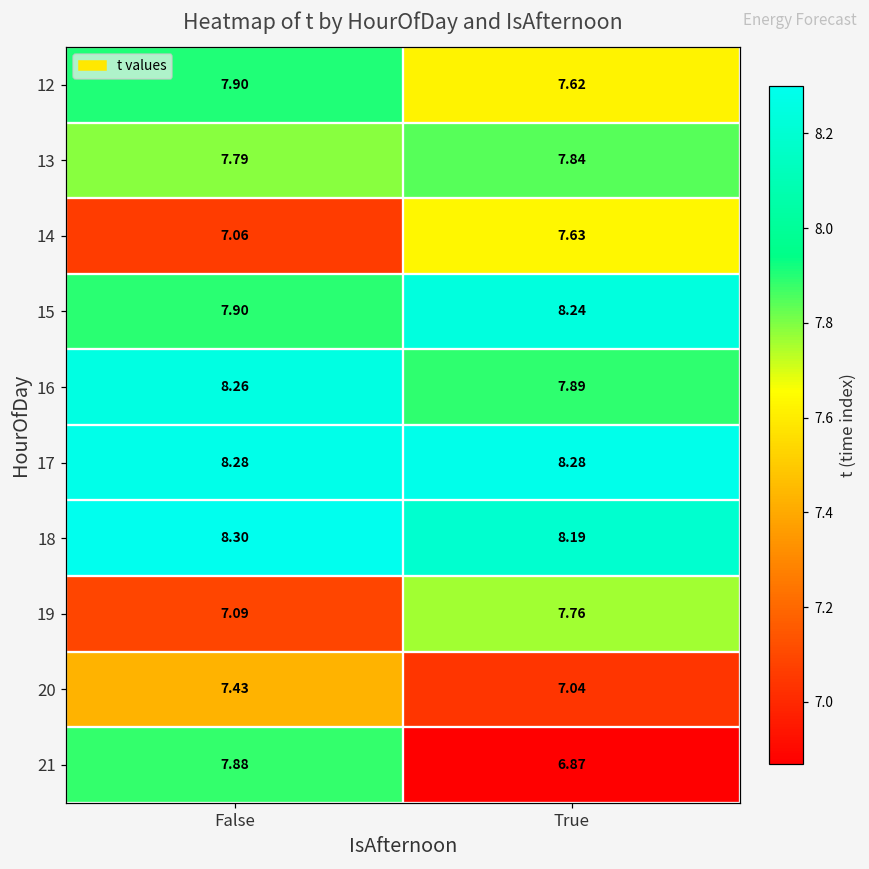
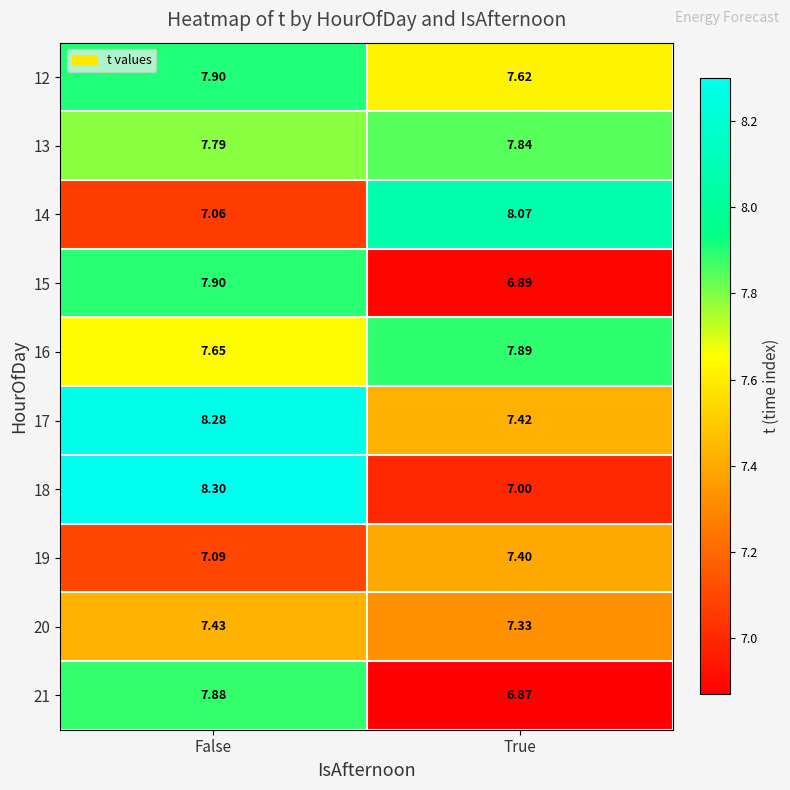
  {
    "12": {
      "False": 7.90,
      "True": 7.62
    },
    "13": {
      "False": 7.79,
      "True": 7.84
    },
    "14": {
      "False": 7.06,
-     "True": 7.63
+     "True": 8.07
    },
    "15": {
      "False": 7.90,
-     "True": 8.24
+     "True": 6.89
    },
    "16": {
-     "False": 8.26,
+     "False": 7.65,
      "True": 7.89
    },
    "17": {
      "False": 8.28,
-     "True": 8.28
+     "True": 7.42
    },
    "18": {
      "False": 8.30,
-     "True": 8.19
+     "True": 7.00
    },
    "19": {
      "False": 7.09,
-     "True": 7.76
+     "True": 7.40
    },
    "20": {
      "False": 7.43,
-     "True": 7.04
+     "True": 7.33
    },
    "21": {
      "False": 7.88,
      "True": 6.87
    }
  }
